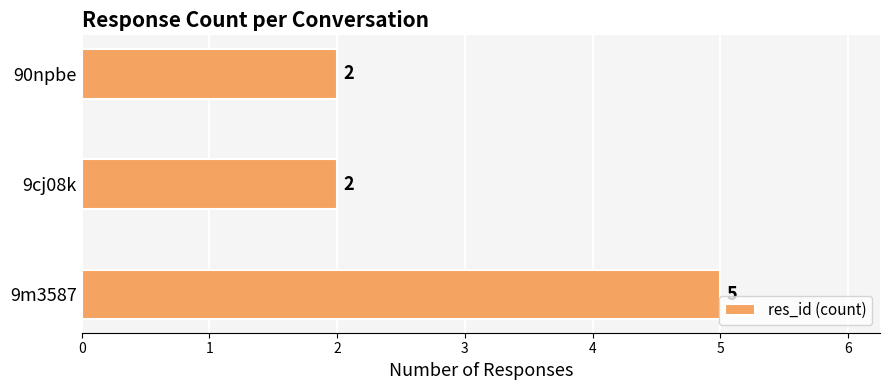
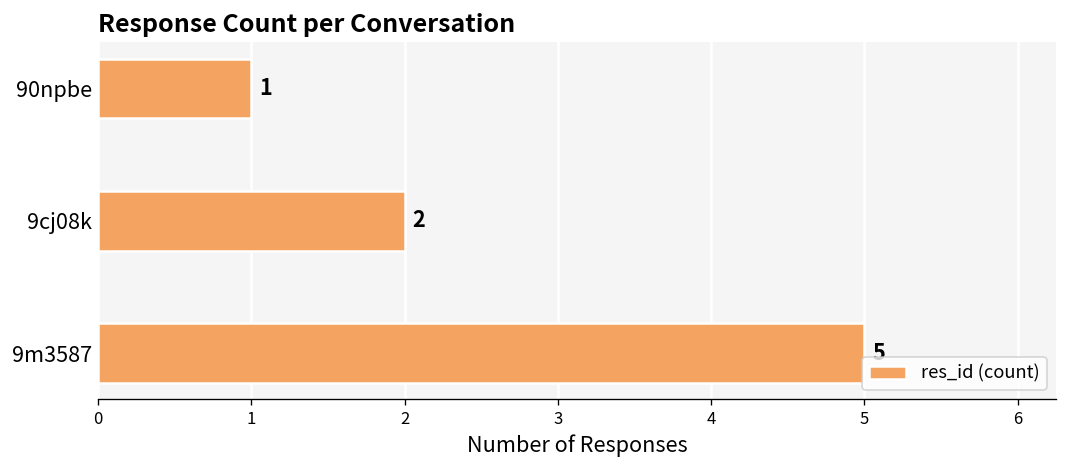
  {
-   "90npbe": 2,
+   "90npbe": 1,
    "9cj08k": 2
  }
